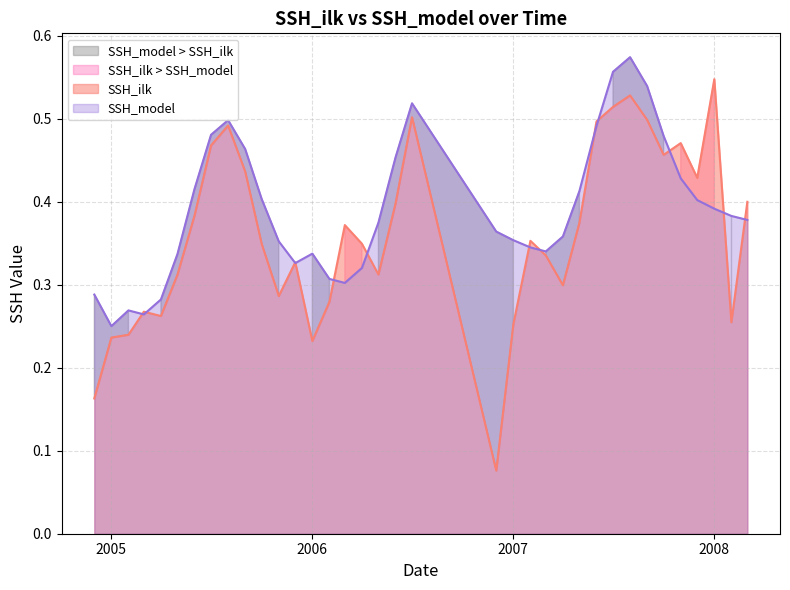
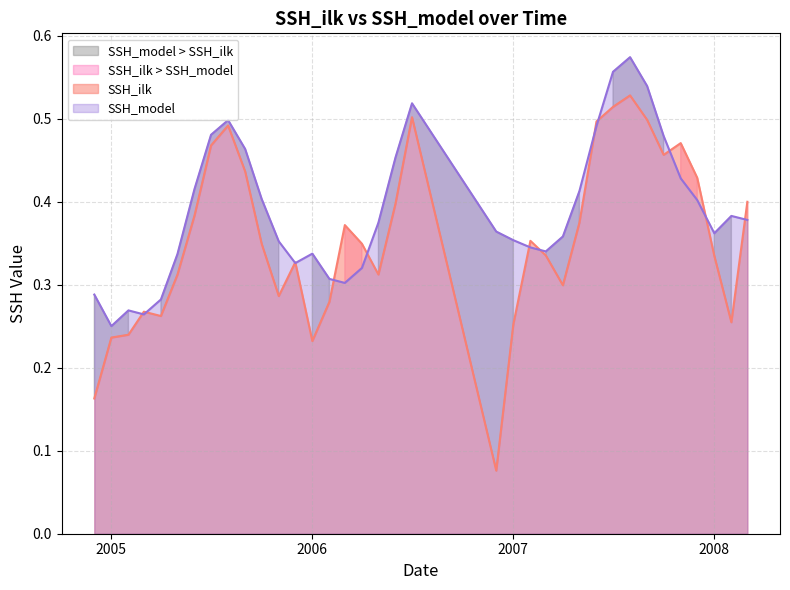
  {
    "SSH_ilk": {
      "2005": 0.24,
      "2006": 0.23,
      "2007": 0.25,
-     "2008": 0.55
+     "2008": 0.33
    },
    "SSH_model": {
      "2005": 0.25,
      "2006": 0.34,
      "2007": 0.35,
-     "2008": 0.39
+     "2008": 0.36
    }
  }
